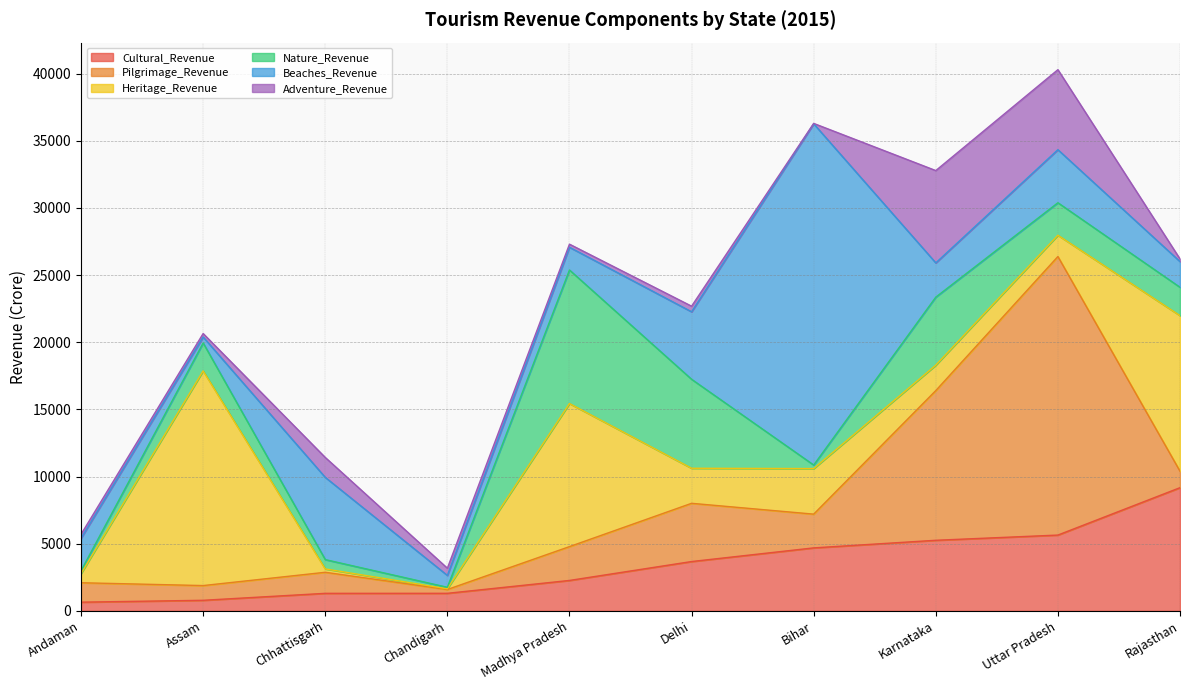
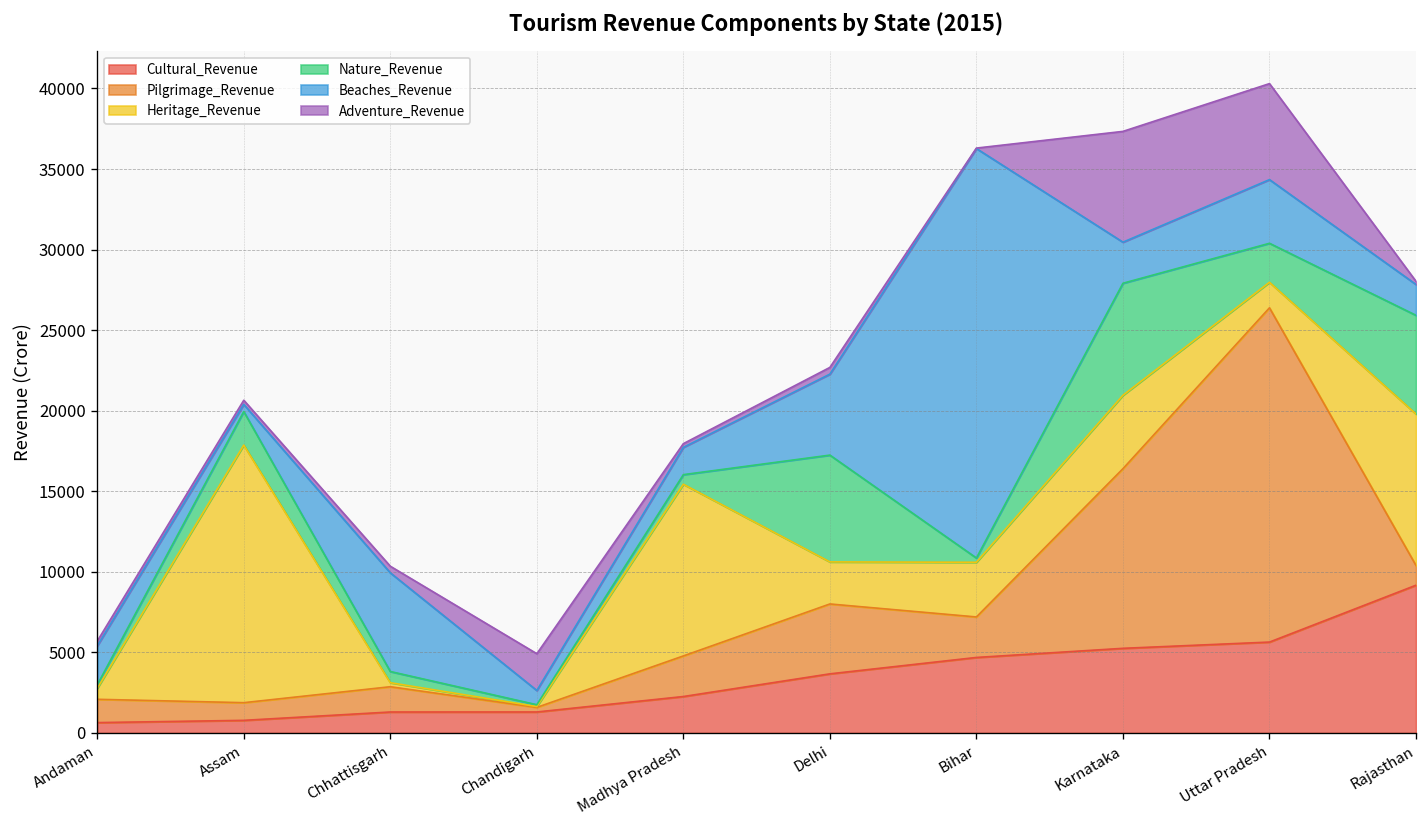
  {
    "Heritage_Revenue": {
      "Andaman": 700,
      "Assam": 16000,
      "Chhattisgarh": 300,
      "Madhya Pradesh": 10700,
      "Delhi": 2600,
      "Bihar": 3400,
-     "Karnataka": 1900,
+     "Karnataka": 4600,
      "Uttar Pradesh": 1600,
-     "Rajasthan": 11600
+     "Rajasthan": 9400
    },
    "Nature_Revenue": {
      "Andaman": 200,
      "Assam": 2100,
      "Chhattisgarh": 700,
-     "Madhya Pradesh": 9900,
+     "Madhya Pradesh": 600,
      "Delhi": 6600,
      "Bihar": 300,
-     "Karnataka": 5100,
+     "Karnataka": 7000,
      "Uttar Pradesh": 2400,
-     "Rajasthan": 2100
+     "Rajasthan": 6100
    },
    "Beaches_Revenue": {
      "Andaman": 2400,
      "Assam": 400,
      "Chhattisgarh": 6100,
      "Chandigarh": 900,
      "Madhya Pradesh": 1700,
      "Delhi": 5000,
      "Karnataka": 2500,
      "Uttar Pradesh": 4000,
      "Rajasthan": 1900
    },
    "Adventure_Revenue": {
      "Andaman": 300,
      "Assam": 300,
-     "Chhattisgarh": 1500,
-     "Chandigarh": 500,
+     "Chhattisgarh": 400,
+     "Chandigarh": 2300,
      "Madhya Pradesh": 200,
      "Delhi": 400,
      "Karnataka": 6900,
      "Uttar Pradesh": 6000,
      "Rajasthan": 200
    }
  }
